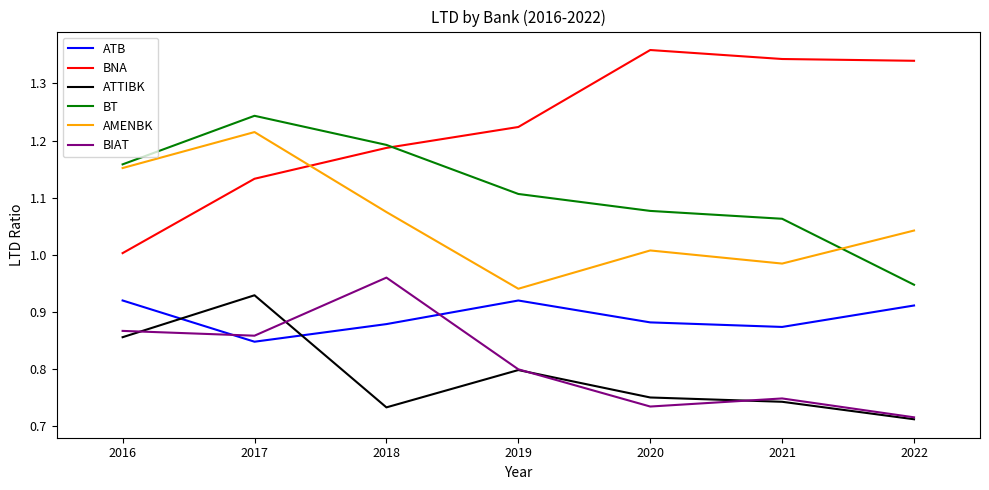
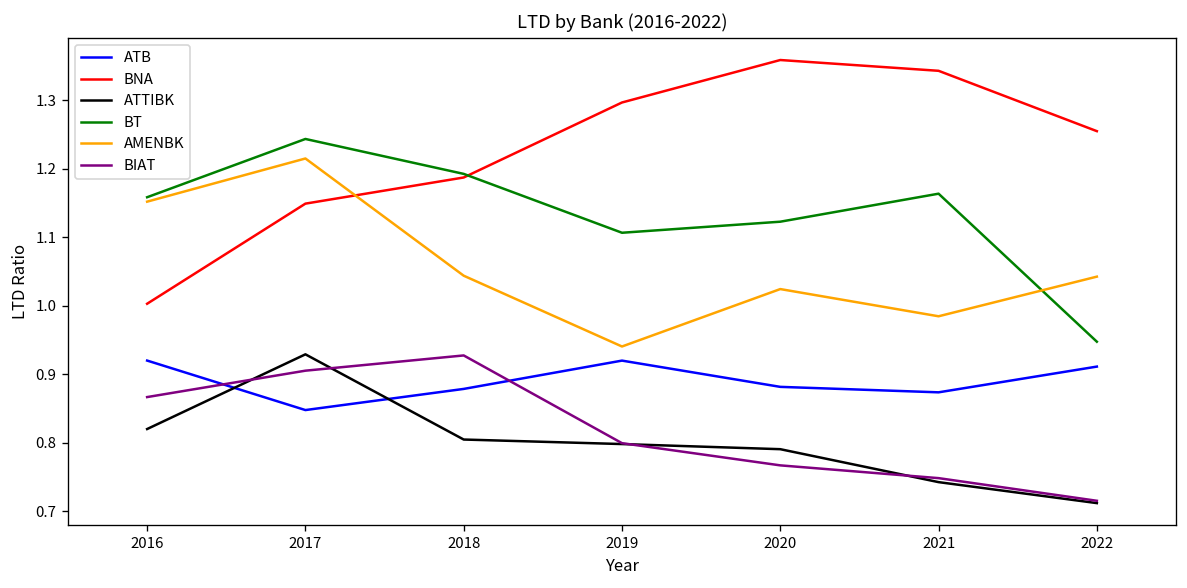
  {
    "ATB": {
      "2016": 0.92,
      "2017": 0.85,
      "2018": 0.88,
      "2019": 0.92,
      "2020": 0.88,
      "2021": 0.87,
      "2022": 0.91
    },
    "BNA": {
      "2016": 1.00,
-     "2017": 1.13,
+     "2017": 1.15,
      "2018": 1.19,
-     "2019": 1.22,
+     "2019": 1.30,
      "2020": 1.36,
      "2021": 1.34,
-     "2022": 1.34
+     "2022": 1.25
    },
    "ATTIBK": {
-     "2016": 0.86,
+     "2016": 0.82,
      "2017": 0.93,
-     "2018": 0.73,
-     "2020": 0.75,
+     "2018": 0.80,
+     "2020": 0.79,
      "2021": 0.74
    },
    "BT": {
      "2016": 1.16,
      "2017": 1.24,
      "2018": 1.19,
      "2019": 1.11,
-     "2020": 1.08,
-     "2021": 1.06,
+     "2020": 1.12,
+     "2021": 1.16,
      "2022": 0.95
    },
    "AMENBK": {
      "2016": 1.15,
      "2017": 1.21,
-     "2018": 1.07,
+     "2018": 1.04,
      "2019": 0.94,
-     "2020": 1.01,
+     "2020": 1.02,
      "2021": 0.98,
      "2022": 1.04
    },
    "BIAT": {
      "2016": 0.87,
-     "2017": 0.86,
-     "2018": 0.96,
-     "2020": 0.73,
+     "2017": 0.91,
+     "2018": 0.93,
+     "2020": 0.77,
      "2021": 0.75
    }
  }
